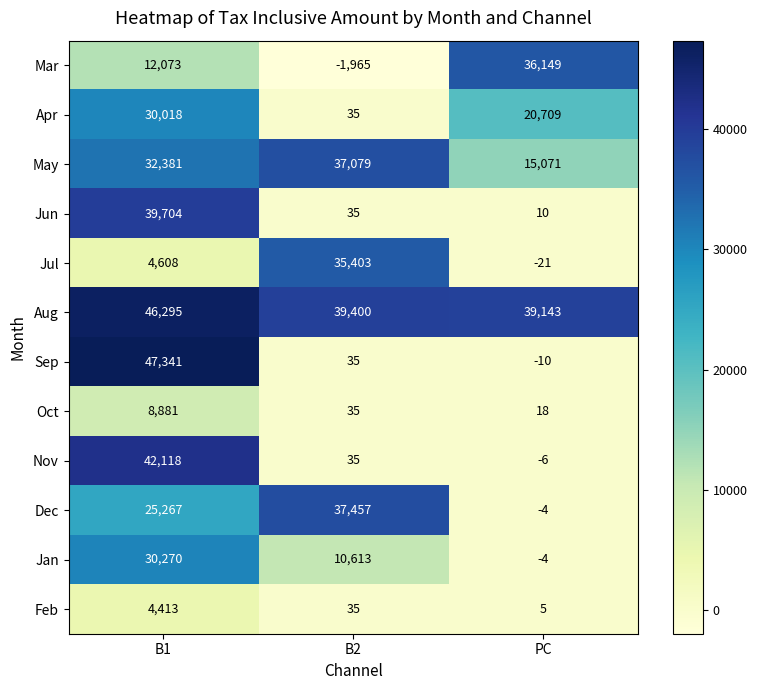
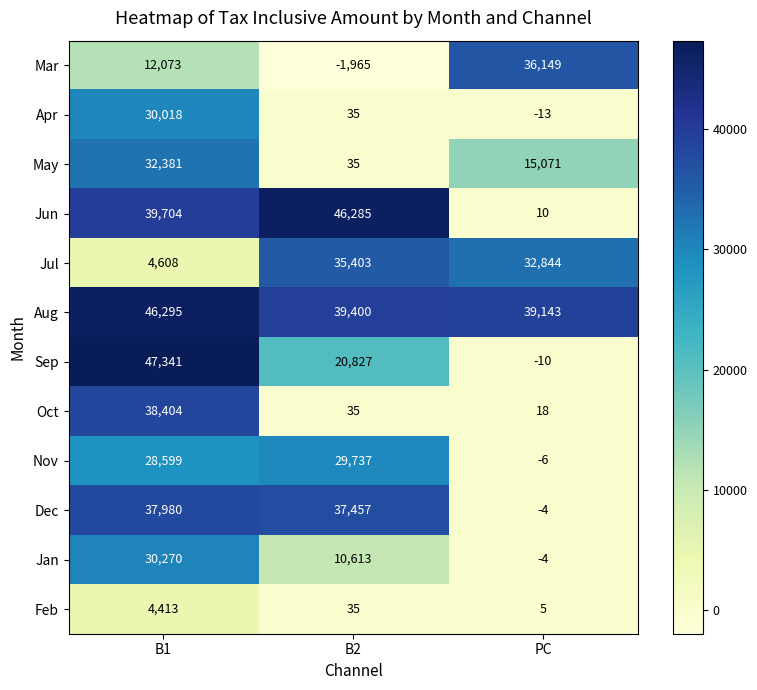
  {
    "Mar": {
      "B1": "12,073",
      "B2": "-1,965",
      "PC": "36,149"
    },
    "Apr": {
      "B1": "30,018",
      "B2": "35",
-     "PC": "20,709"
+     "PC": "-13"
    },
    "May": {
      "B1": "32,381",
-     "B2": "37,079",
+     "B2": "35",
      "PC": "15,071"
    },
    "Jun": {
      "B1": "39,704",
-     "B2": "35",
+     "B2": "46,285",
      "PC": "10"
    },
    "Jul": {
      "B1": "4,608",
      "B2": "35,403",
-     "PC": "-21"
+     "PC": "32,844"
    },
    "Aug": {
      "B1": "46,295",
      "B2": "39,400",
      "PC": "39,143"
    },
    "Sep": {
      "B1": "47,341",
-     "B2": "35",
+     "B2": "20,827",
      "PC": "-10"
    },
    "Oct": {
-     "B1": "8,881",
+     "B1": "38,404",
      "B2": "35",
      "PC": "18"
    },
    "Nov": {
-     "B1": "42,118",
-     "B2": "35",
+     "B1": "28,599",
+     "B2": "29,737",
      "PC": "-6"
    },
    "Dec": {
-     "B1": "25,267",
+     "B1": "37,980",
      "B2": "37,457",
      "PC": "-4"
    },
    "Jan": {
      "B1": "30,270",
      "B2": "10,613",
      "PC": "-4"
    },
    "Feb": {
      "B1": "4,413",
      "B2": "35",
      "PC": "5"
    }
  }
